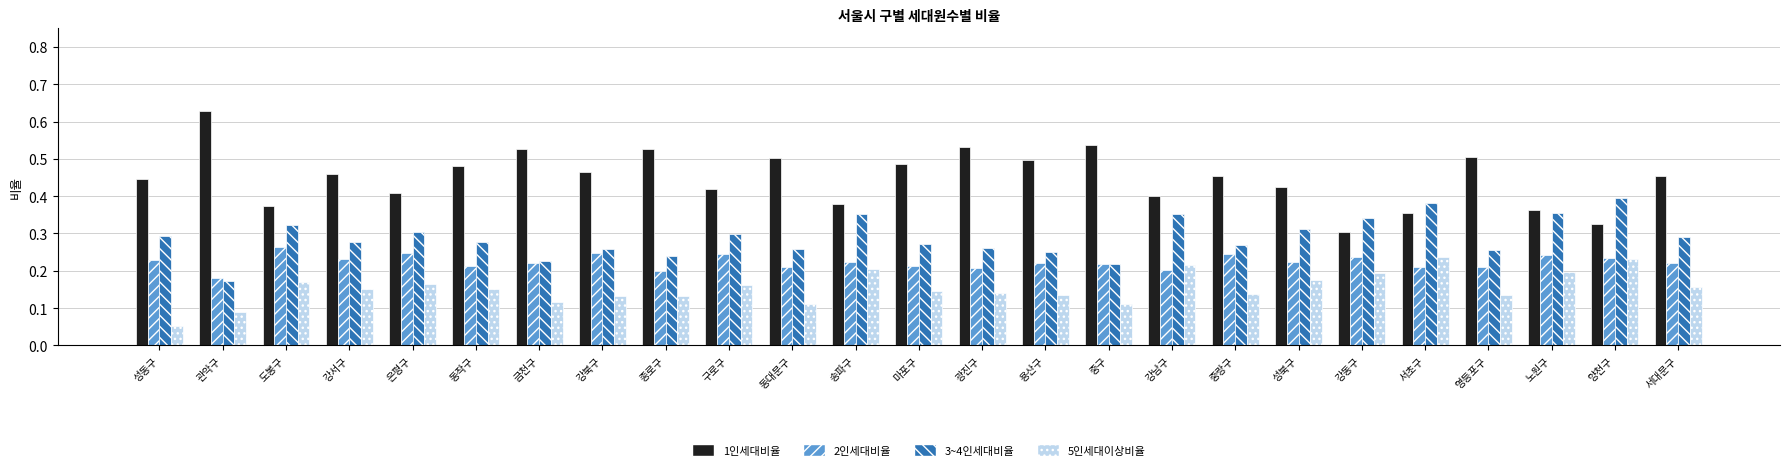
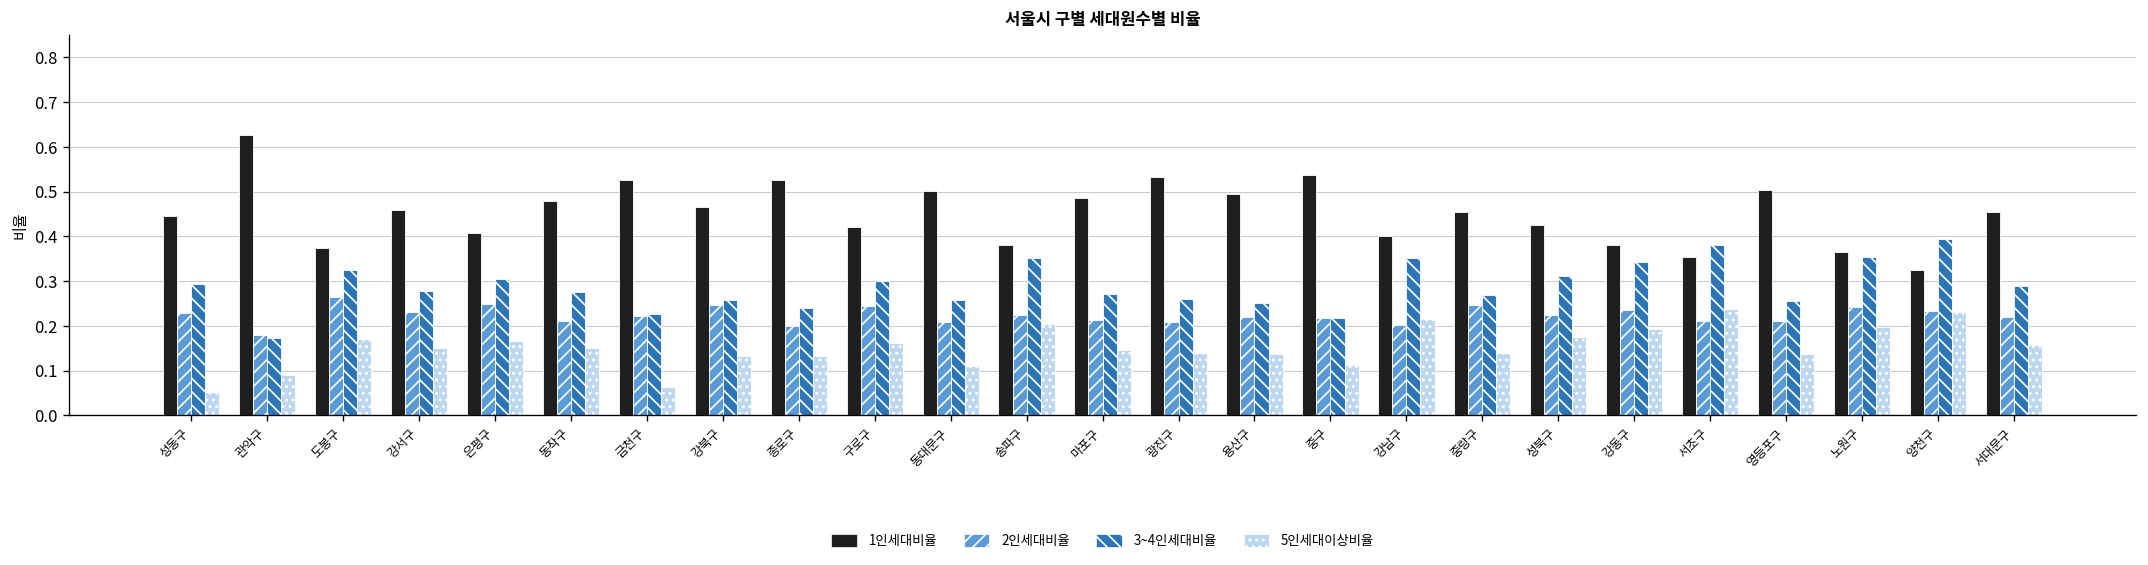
  {
    "1인세대비율": {
      "성동구": 0.44,
      "관악구": 0.63,
      "도봉구": 0.37,
      "강서구": 0.46,
      "은평구": 0.41,
      "동작구": 0.48,
      "금천구": 0.53,
      "강북구": 0.46,
      "종로구": 0.53,
      "구로구": 0.42,
      "동대문구": 0.50,
      "송파구": 0.38,
      "마포구": 0.49,
      "광진구": 0.53,
      "용산구": 0.50,
      "중구": 0.54,
      "강남구": 0.40,
      "중랑구": 0.45,
      "성북구": 0.43,
-     "강동구": 0.30,
+     "강동구": 0.38,
      "서초구": 0.35,
      "영등포구": 0.50,
      "노원구": 0.36,
      "양천구": 0.33,
      "서대문구": 0.45
    },
    "2인세대비율": {
      "성동구": 0.23,
      "관악구": 0.18,
      "도봉구": 0.26,
      "강서구": 0.23,
      "은평구": 0.25,
      "동작구": 0.21,
      "금천구": 0.22,
      "강북구": 0.25,
      "종로구": 0.20,
      "구로구": 0.24,
      "동대문구": 0.21,
      "송파구": 0.22,
      "마포구": 0.21,
      "광진구": 0.21,
      "용산구": 0.22,
      "중구": 0.22,
      "강남구": 0.20,
      "중랑구": 0.25,
      "성북구": 0.22,
      "강동구": 0.24,
      "서초구": 0.21,
      "영등포구": 0.21,
      "노원구": 0.24,
      "양천구": 0.23,
      "서대문구": 0.22
    },
    "3~4인세대비율": {
      "성동구": 0.29,
      "관악구": 0.17,
      "도봉구": 0.32,
      "강서구": 0.28,
      "은평구": 0.30,
      "동작구": 0.28,
      "금천구": 0.23,
      "강북구": 0.26,
      "종로구": 0.24,
      "구로구": 0.30,
      "동대문구": 0.26,
      "송파구": 0.35,
      "마포구": 0.27,
      "광진구": 0.26,
      "용산구": 0.25,
      "중구": 0.22,
      "강남구": 0.35,
      "중랑구": 0.27,
      "성북구": 0.31,
      "강동구": 0.34,
      "서초구": 0.38,
      "영등포구": 0.26,
      "노원구": 0.35,
      "양천구": 0.40,
      "서대문구": 0.29
    },
    "5인세대이상비율": {
      "성동구": 0.05,
      "관악구": 0.09,
      "도봉구": 0.17,
      "강서구": 0.15,
      "은평구": 0.17,
      "동작구": 0.15,
-     "금천구": 0.12,
+     "금천구": 0.06,
      "강북구": 0.13,
      "종로구": 0.13,
      "구로구": 0.16,
      "동대문구": 0.11,
      "송파구": 0.20,
      "마포구": 0.15,
      "광진구": 0.14,
      "용산구": 0.14,
      "중구": 0.11,
      "강남구": 0.22,
      "중랑구": 0.14,
      "성북구": 0.17,
      "강동구": 0.19,
      "서초구": 0.24,
      "영등포구": 0.14,
      "노원구": 0.20,
      "양천구": 0.23,
      "서대문구": 0.16
    }
  }
